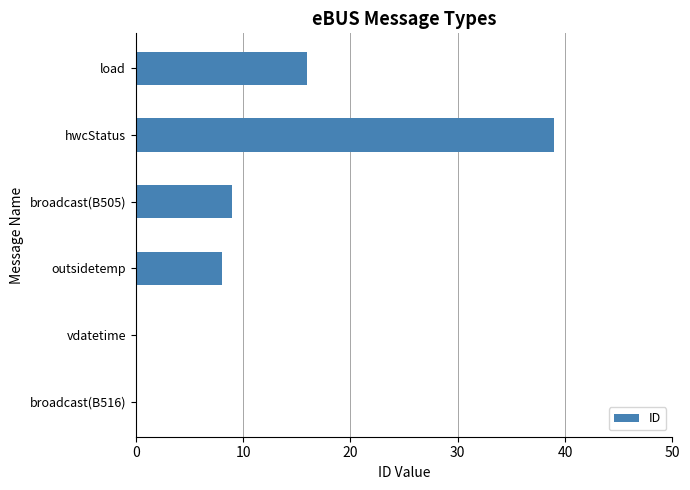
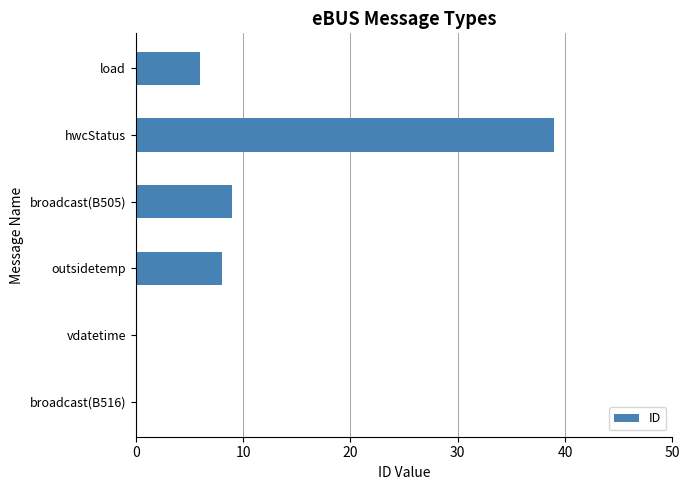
  {
-   "load": 16,
+   "load": 6,
    "hwcStatus": 39,
    "broadcast(B505)": 9,
    "outsidetemp": 8,
    "vdatetime": 0,
    "broadcast(B516)": 0
  }
